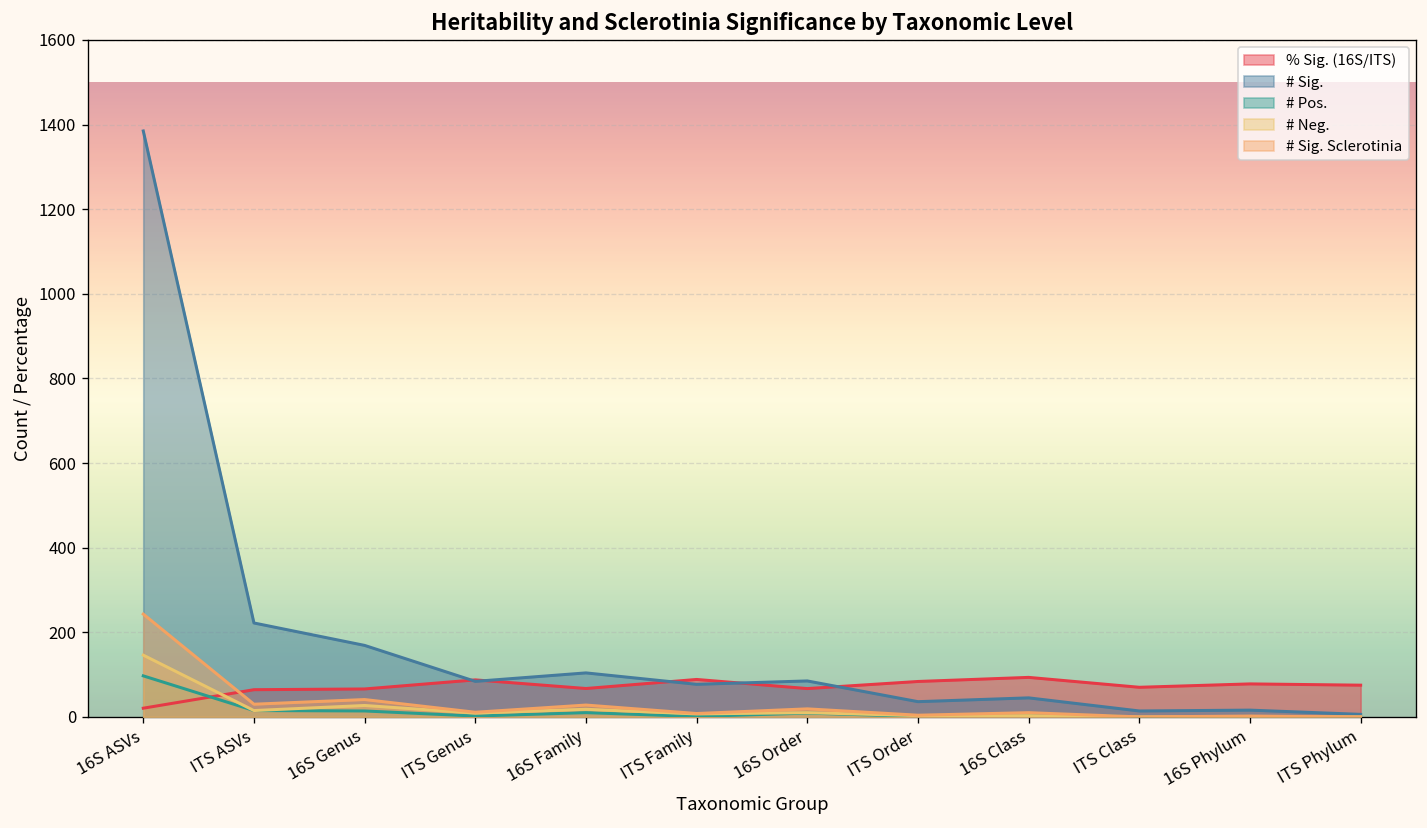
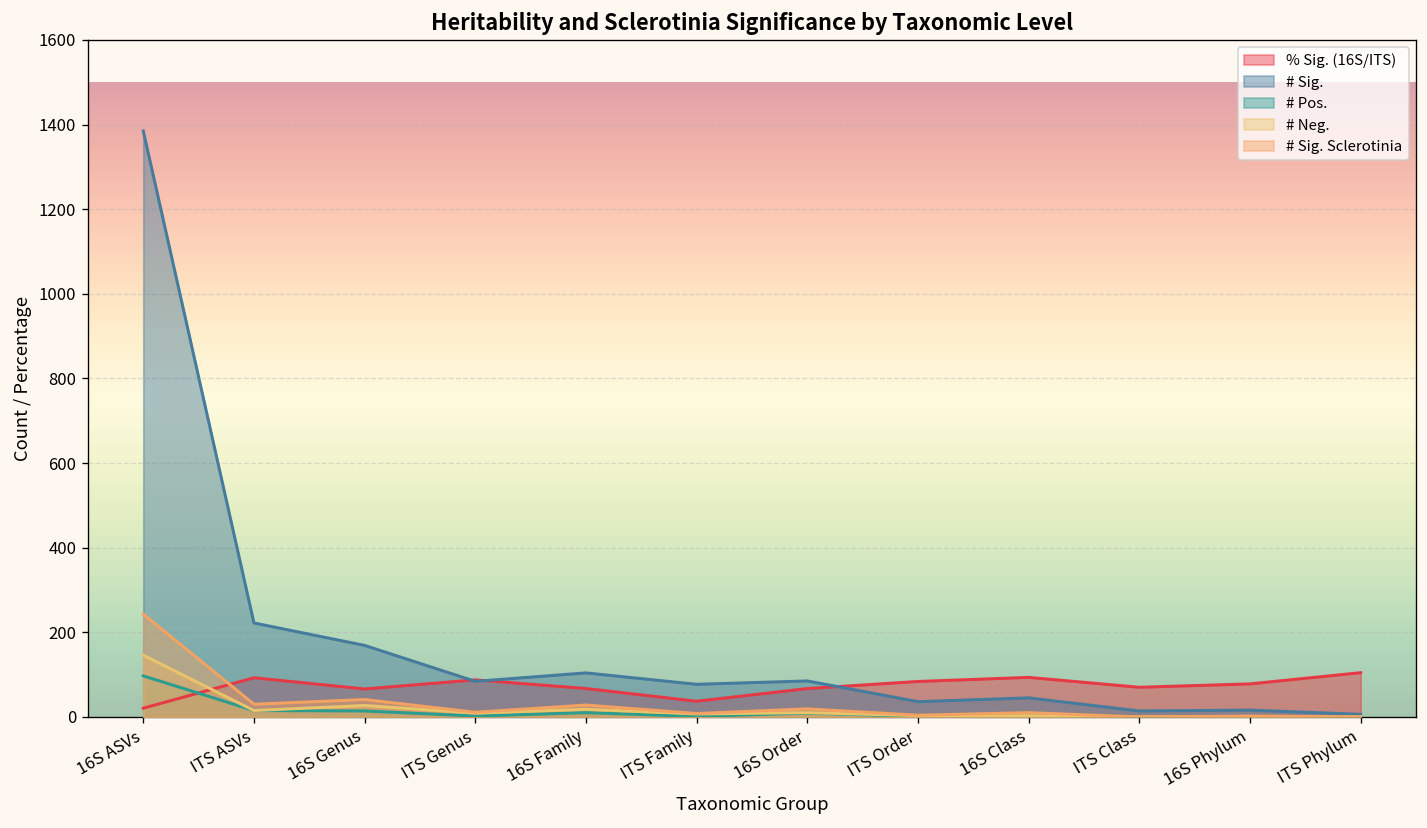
  {
    "% Sig. (16S/ITS)": {
      "16S ASVs": 20,
-     "ITS ASVs": 60,
+     "ITS ASVs": 90,
      "16S Genus": 70,
      "16S Family": 70,
-     "ITS Family": 90,
+     "ITS Family": 40,
      "16S Order": 70,
      "ITS Order": 80,
      "16S Class": 90,
      "ITS Class": 70,
      "16S Phylum": 80,
-     "ITS Phylum": 80
+     "ITS Phylum": 100
    }
  }
